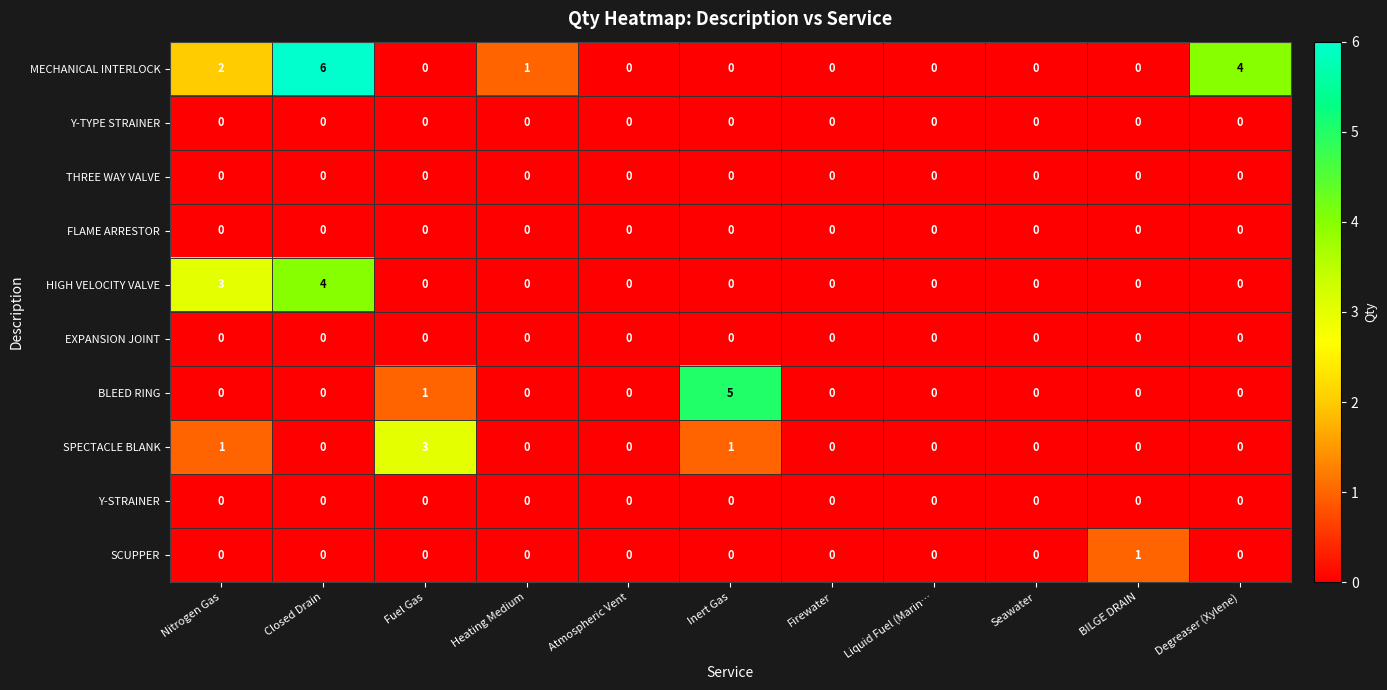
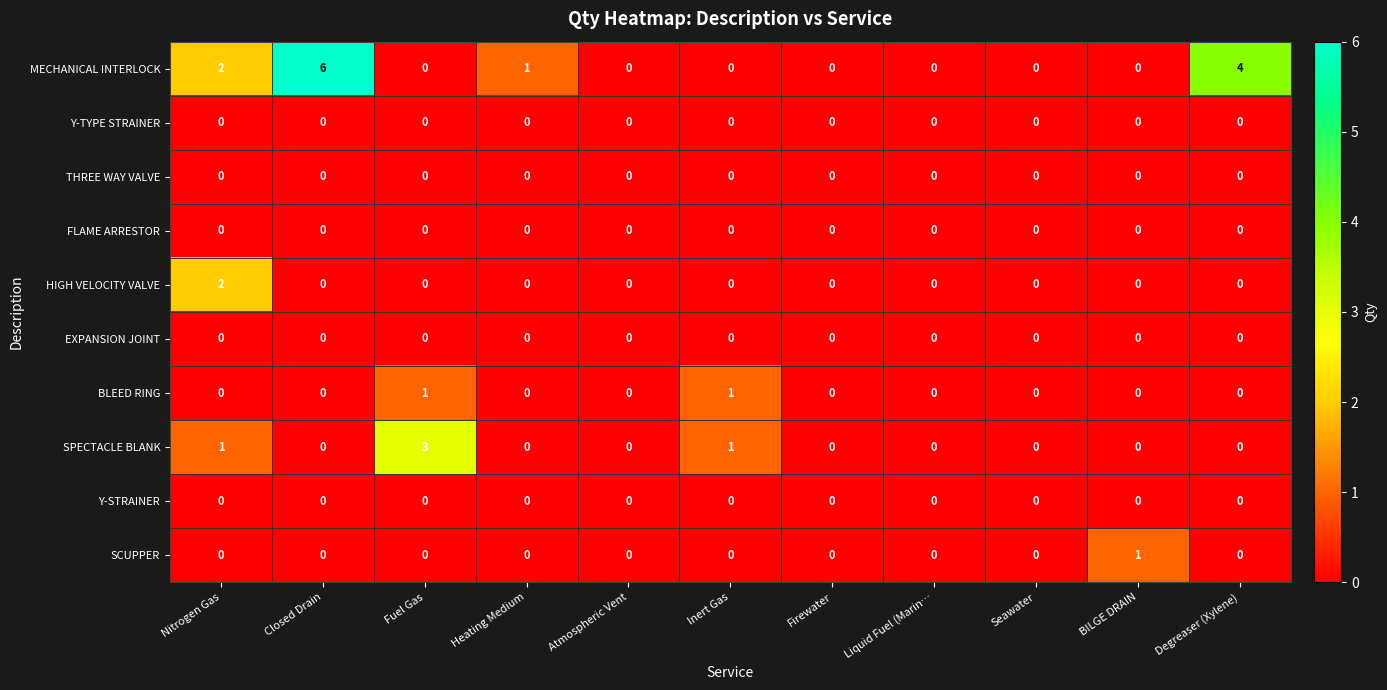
  {
    "MECHANICAL INTERLOCK": {
      "Nitrogen Gas": 2,
      "Closed Drain": 6,
      "Fuel Gas": 0,
      "Heating Medium": 1,
      "Atmospheric Vent": 0,
      "Inert Gas": 0,
      "Firewater": 0,
      "Liquid Fuel (Marin…": 0,
      "Seawater": 0,
      "BILGE DRAIN": 0,
      "Degreaser (Xylene)": 4
    },
    "Y-TYPE STRAINER": {
      "Nitrogen Gas": 0,
      "Closed Drain": 0,
      "Fuel Gas": 0,
      "Heating Medium": 0,
      "Atmospheric Vent": 0,
      "Inert Gas": 0,
      "Firewater": 0,
      "Liquid Fuel (Marin…": 0,
      "Seawater": 0,
      "BILGE DRAIN": 0,
      "Degreaser (Xylene)": 0
    },
    "THREE WAY VALVE": {
      "Nitrogen Gas": 0,
      "Closed Drain": 0,
      "Fuel Gas": 0,
      "Heating Medium": 0,
      "Atmospheric Vent": 0,
      "Inert Gas": 0,
      "Firewater": 0,
      "Liquid Fuel (Marin…": 0,
      "Seawater": 0,
      "BILGE DRAIN": 0,
      "Degreaser (Xylene)": 0
    },
    "FLAME ARRESTOR": {
      "Nitrogen Gas": 0,
      "Closed Drain": 0,
      "Fuel Gas": 0,
      "Heating Medium": 0,
      "Atmospheric Vent": 0,
      "Inert Gas": 0,
      "Firewater": 0,
      "Liquid Fuel (Marin…": 0,
      "Seawater": 0,
      "BILGE DRAIN": 0,
      "Degreaser (Xylene)": 0
    },
    "HIGH VELOCITY VALVE": {
-     "Nitrogen Gas": 3,
-     "Closed Drain": 4,
+     "Nitrogen Gas": 2,
+     "Closed Drain": 0,
      "Fuel Gas": 0,
      "Heating Medium": 0,
      "Atmospheric Vent": 0,
      "Inert Gas": 0,
      "Firewater": 0,
      "Liquid Fuel (Marin…": 0,
      "Seawater": 0,
      "BILGE DRAIN": 0,
      "Degreaser (Xylene)": 0
    },
    "EXPANSION JOINT": {
      "Nitrogen Gas": 0,
      "Closed Drain": 0,
      "Fuel Gas": 0,
      "Heating Medium": 0,
      "Atmospheric Vent": 0,
      "Inert Gas": 0,
      "Firewater": 0,
      "Liquid Fuel (Marin…": 0,
      "Seawater": 0,
      "BILGE DRAIN": 0,
      "Degreaser (Xylene)": 0
    },
    "BLEED RING": {
      "Nitrogen Gas": 0,
      "Closed Drain": 0,
      "Fuel Gas": 1,
      "Heating Medium": 0,
      "Atmospheric Vent": 0,
-     "Inert Gas": 5,
+     "Inert Gas": 1,
      "Firewater": 0,
      "Liquid Fuel (Marin…": 0,
      "Seawater": 0,
      "BILGE DRAIN": 0,
      "Degreaser (Xylene)": 0
    },
    "SPECTACLE BLANK": {
      "Nitrogen Gas": 1,
      "Closed Drain": 0,
      "Fuel Gas": 3,
      "Heating Medium": 0,
      "Atmospheric Vent": 0,
      "Inert Gas": 1,
      "Firewater": 0,
      "Liquid Fuel (Marin…": 0,
      "Seawater": 0,
      "BILGE DRAIN": 0,
      "Degreaser (Xylene)": 0
    },
    "Y-STRAINER": {
      "Nitrogen Gas": 0,
      "Closed Drain": 0,
      "Fuel Gas": 0,
      "Heating Medium": 0,
      "Atmospheric Vent": 0,
      "Inert Gas": 0,
      "Firewater": 0,
      "Liquid Fuel (Marin…": 0,
      "Seawater": 0,
      "BILGE DRAIN": 0,
      "Degreaser (Xylene)": 0
    },
    "SCUPPER": {
      "Nitrogen Gas": 0,
      "Closed Drain": 0,
      "Fuel Gas": 0,
      "Heating Medium": 0,
      "Atmospheric Vent": 0,
      "Inert Gas": 0,
      "Firewater": 0,
      "Liquid Fuel (Marin…": 0,
      "Seawater": 0,
      "BILGE DRAIN": 1,
      "Degreaser (Xylene)": 0
    }
  }
